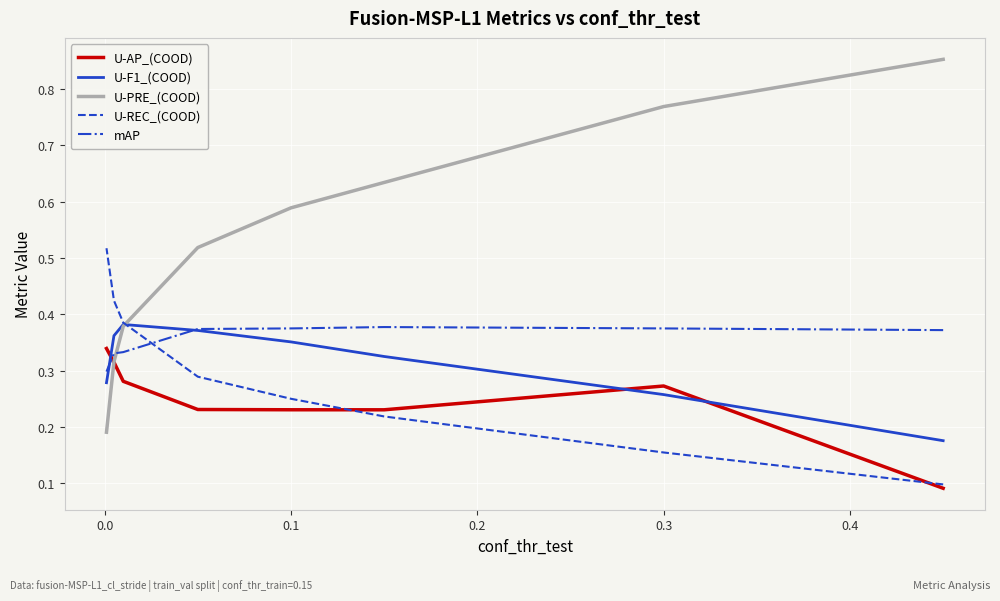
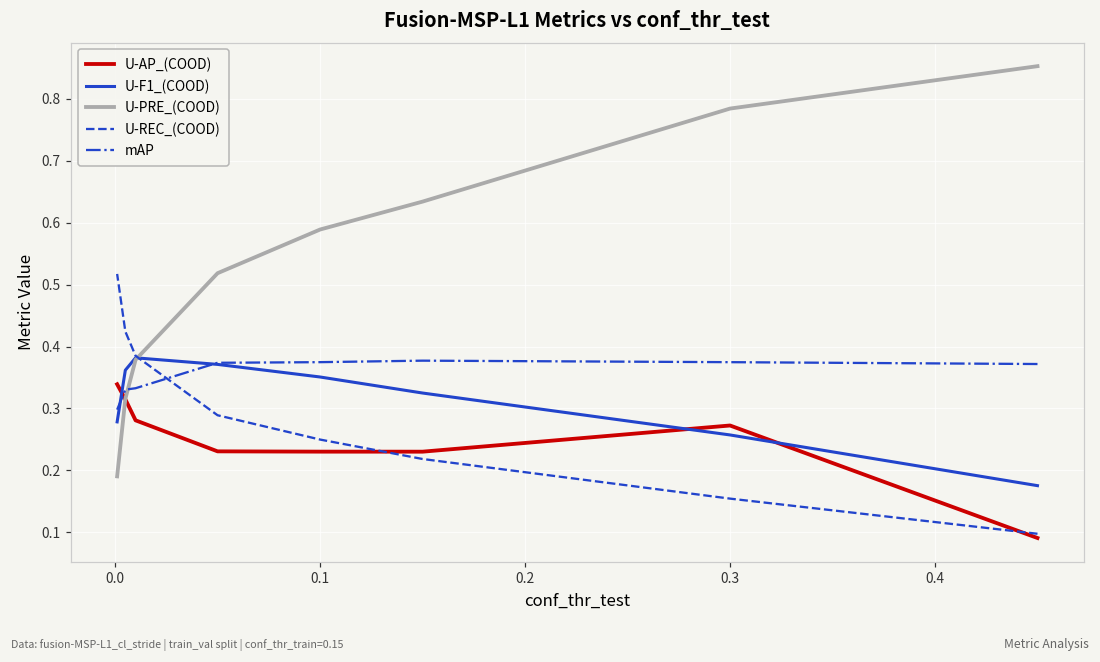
  {
    "U-AP_(COOD)": {
      "0.1": 0.23,
      "0.3": 0.27
    },
    "U-PRE_(COOD)": {
      "0.1": 0.59,
-     "0.3": 0.77
+     "0.3": 0.78
    }
  }
